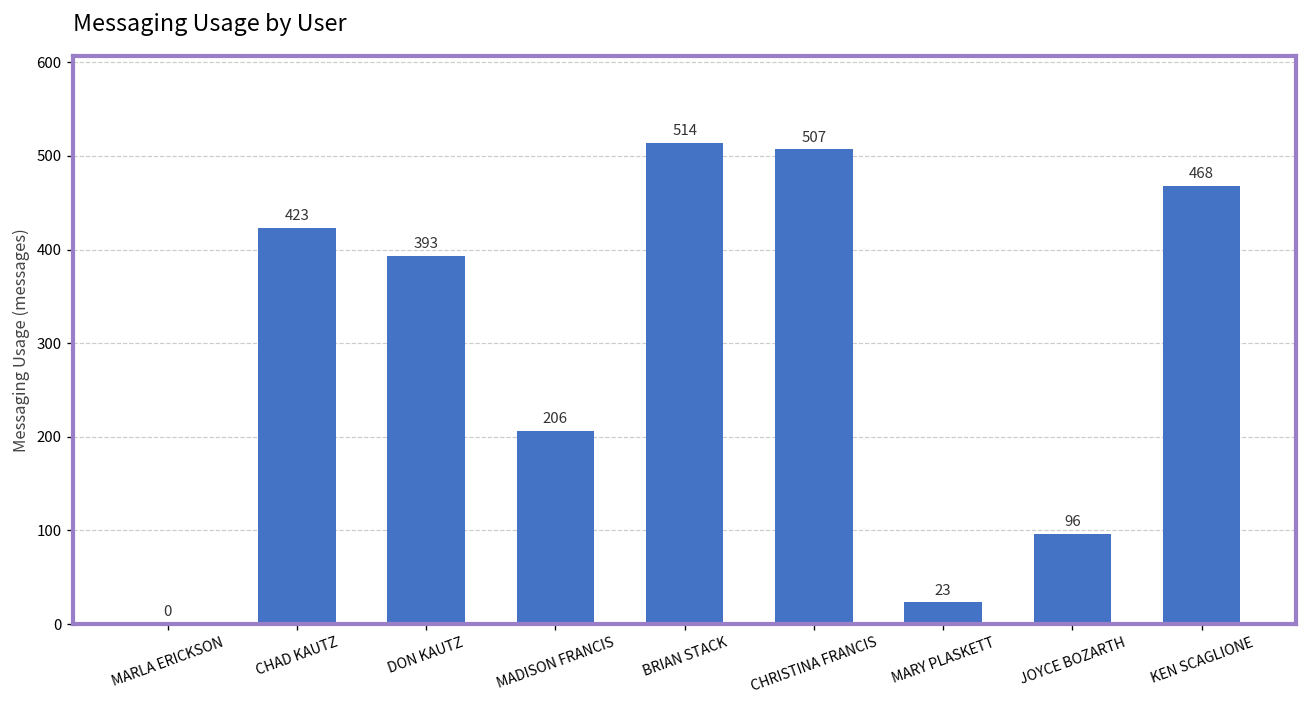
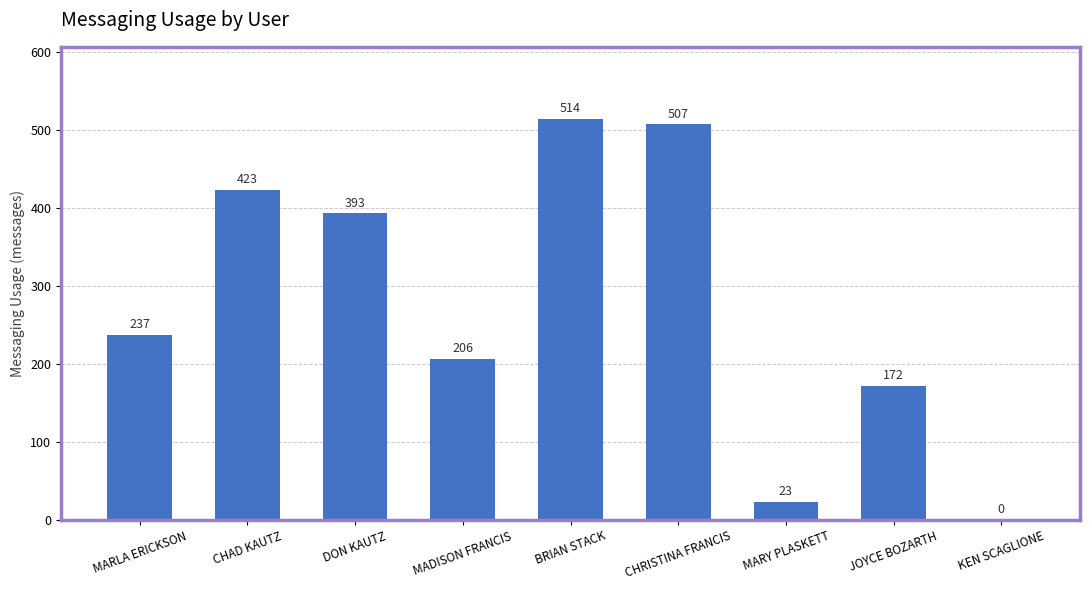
  {
-   "MARLA ERICKSON": 0,
+   "MARLA ERICKSON": 237,
    "CHAD KAUTZ": 423,
    "DON KAUTZ": 393,
    "MADISON FRANCIS": 206,
    "BRIAN STACK": 514,
    "CHRISTINA FRANCIS": 507,
    "MARY PLASKETT": 23,
-   "JOYCE BOZARTH": 96,
-   "KEN SCAGLIONE": 468
+   "JOYCE BOZARTH": 172,
+   "KEN SCAGLIONE": 0
  }
